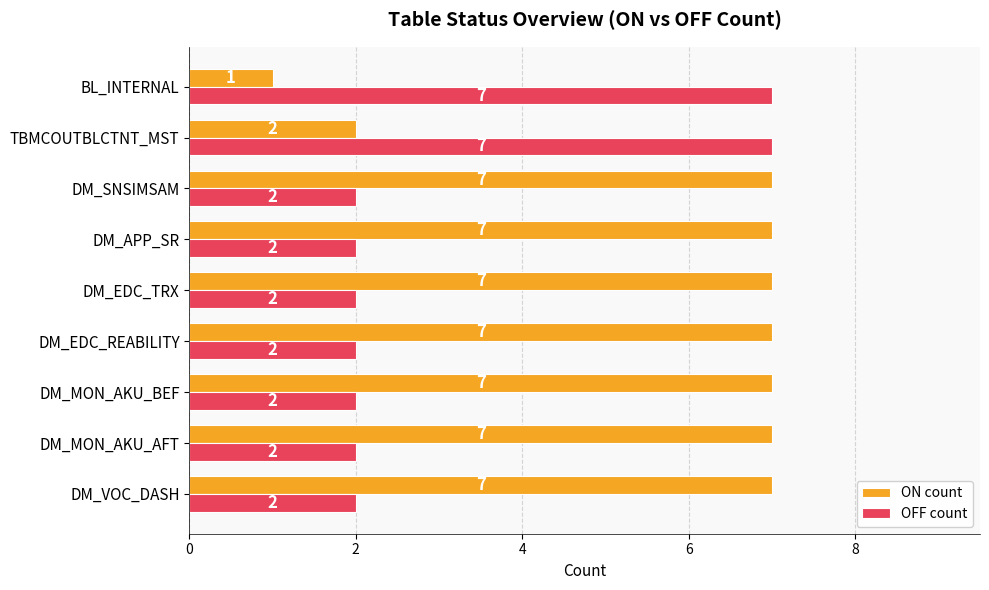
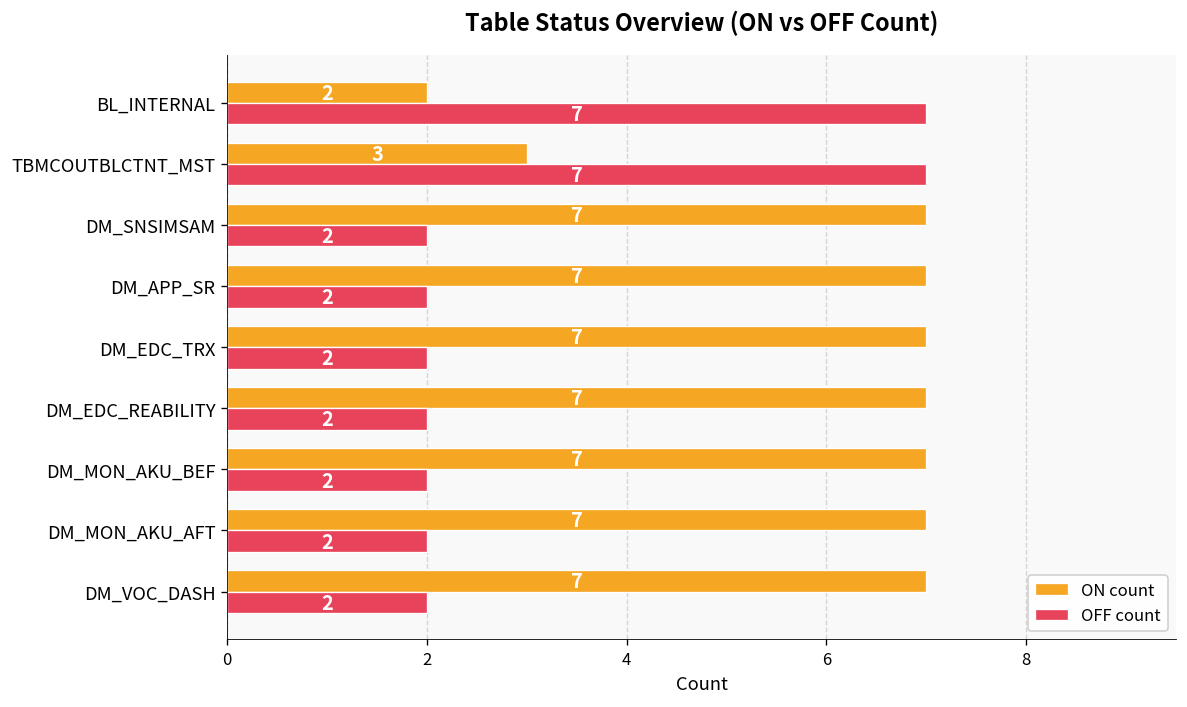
  {
    "ON count": {
-     "BL_INTERNAL": 1,
-     "TBMCOUTBLCTNT_MST": 2,
+     "BL_INTERNAL": 2,
+     "TBMCOUTBLCTNT_MST": 3,
      "DM_SNSIMSAM": 7,
      "DM_APP_SR": 7,
      "DM_EDC_TRX": 7,
      "DM_EDC_REABILITY": 7,
      "DM_MON_AKU_BEF": 7,
      "DM_MON_AKU_AFT": 7,
      "DM_VOC_DASH": 7
    },
    "OFF count": {
      "BL_INTERNAL": 7,
      "TBMCOUTBLCTNT_MST": 7,
      "DM_SNSIMSAM": 2,
      "DM_APP_SR": 2,
      "DM_EDC_TRX": 2,
      "DM_EDC_REABILITY": 2,
      "DM_MON_AKU_BEF": 2,
      "DM_MON_AKU_AFT": 2,
      "DM_VOC_DASH": 2
    }
  }
